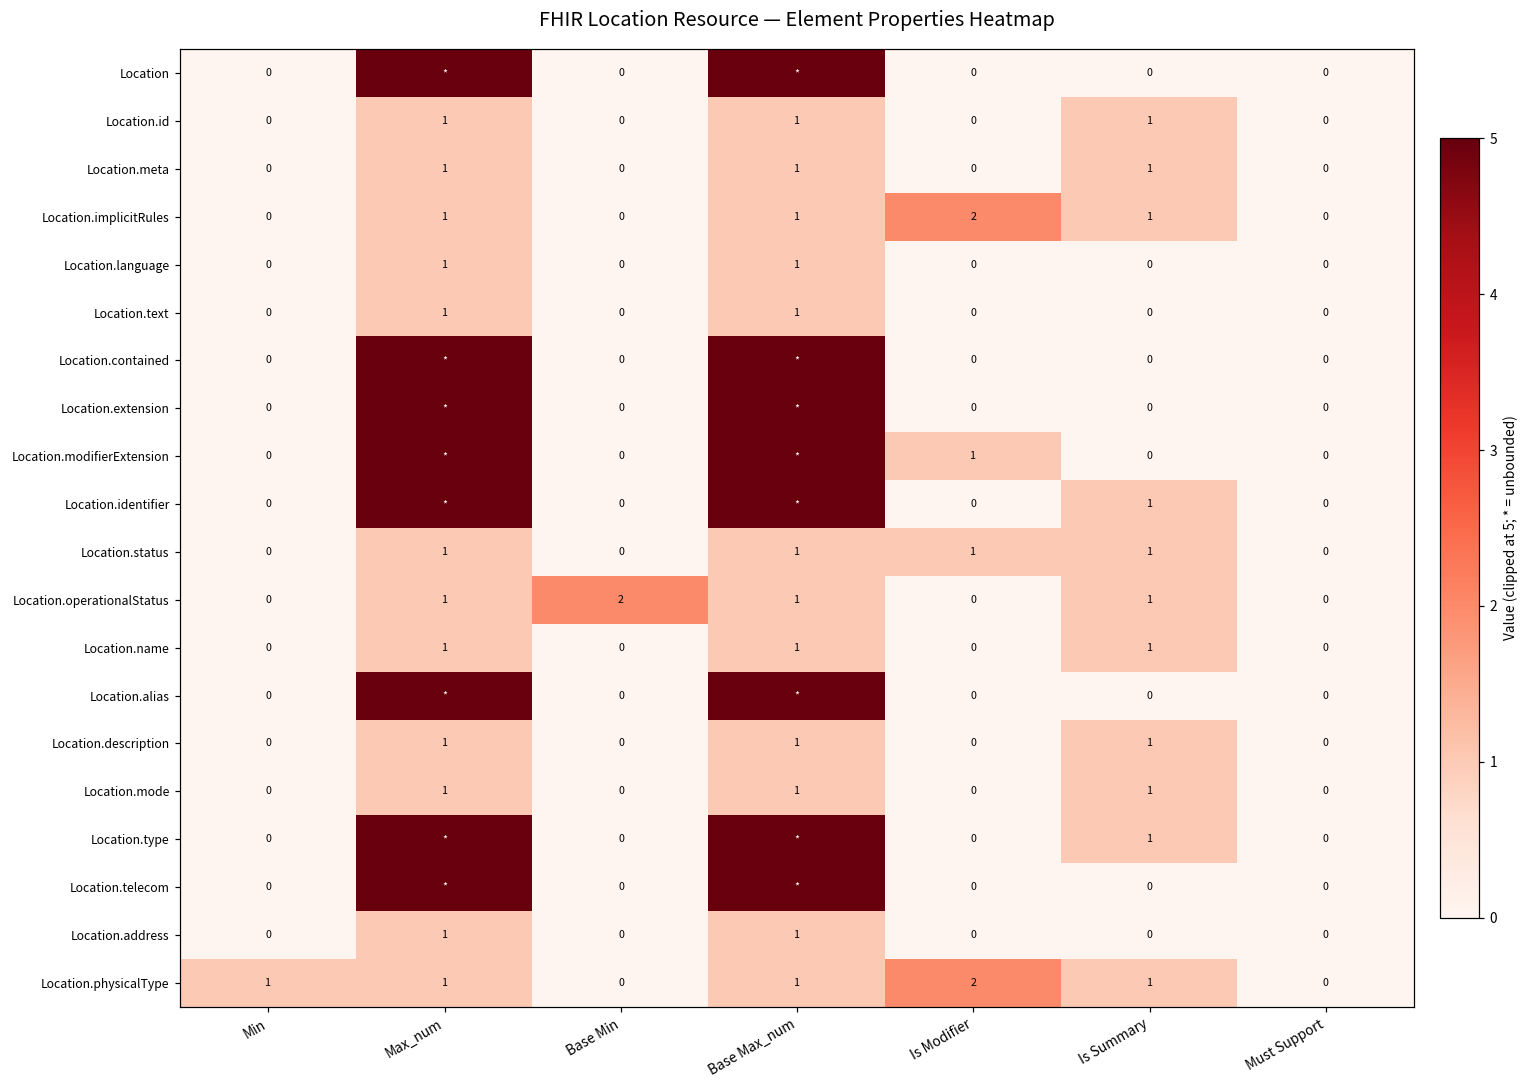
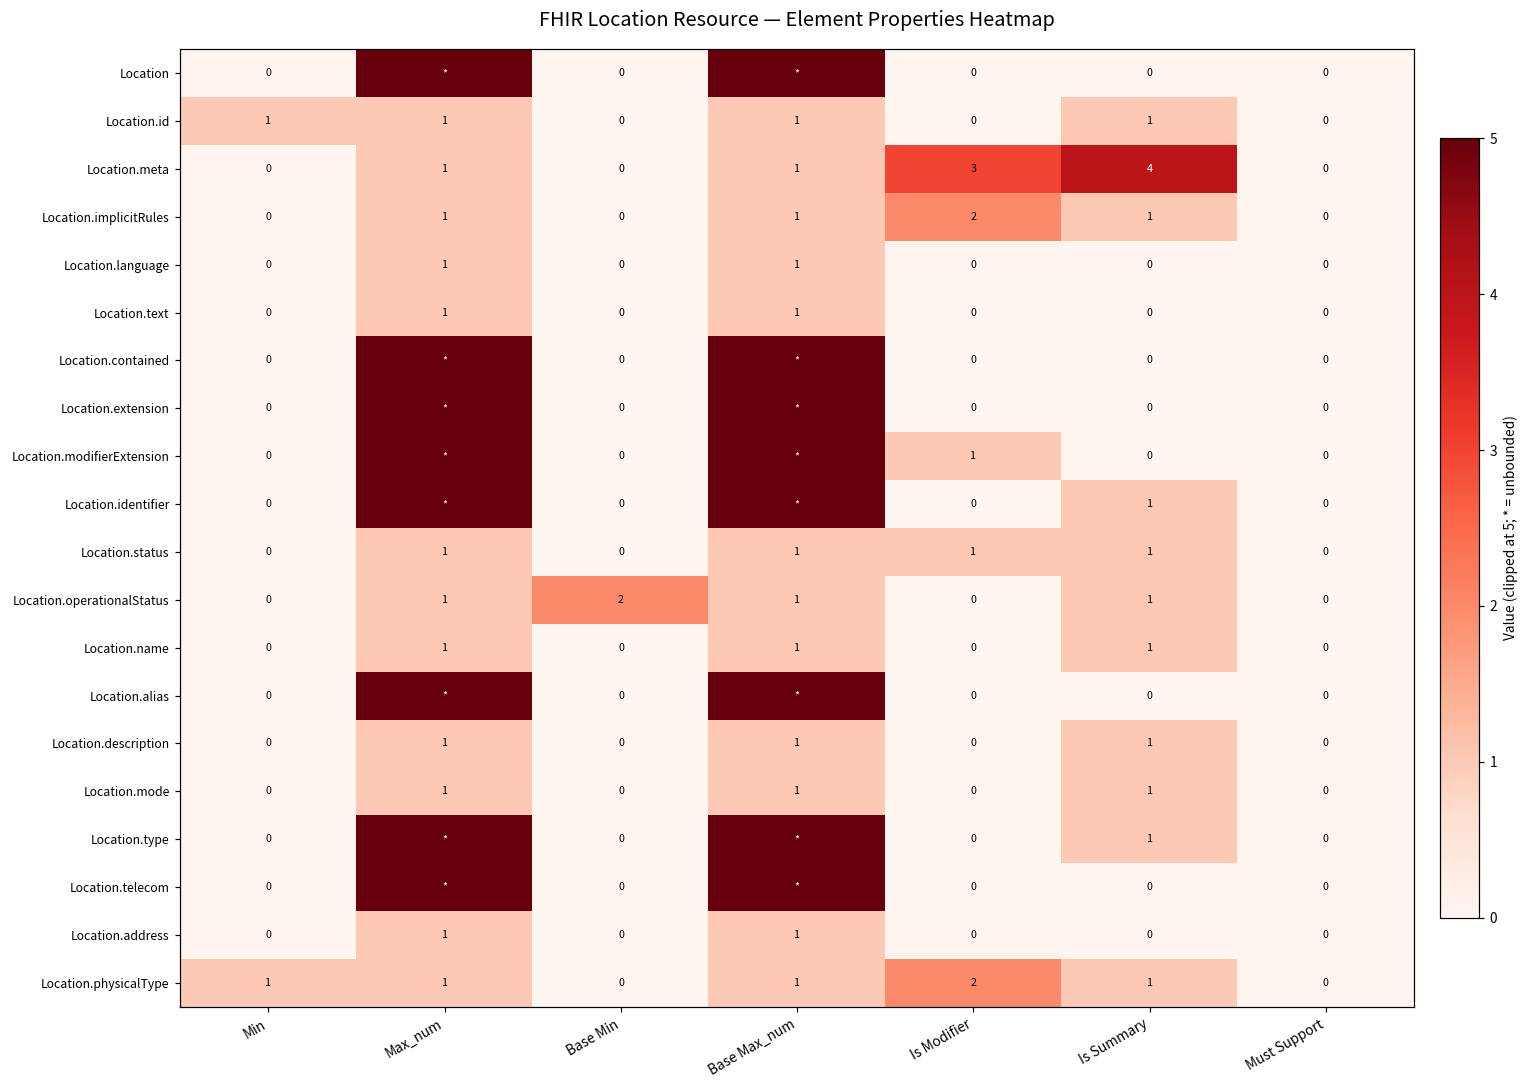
  {
    "Location": {
      "Min": 0,
      "Base Min": 0,
      "Is Modifier": 0,
      "Is Summary": 0,
      "Must Support": 0
    },
    "Location.id": {
-     "Min": 0,
+     "Min": 1,
      "Max_num": 1,
      "Base Min": 0,
      "Base Max_num": 1,
      "Is Modifier": 0,
      "Is Summary": 1,
      "Must Support": 0
    },
    "Location.meta": {
      "Min": 0,
      "Max_num": 1,
      "Base Min": 0,
      "Base Max_num": 1,
-     "Is Modifier": 0,
-     "Is Summary": 1,
+     "Is Modifier": 3,
+     "Is Summary": 4,
      "Must Support": 0
    },
    "Location.implicitRules": {
      "Min": 0,
      "Max_num": 1,
      "Base Min": 0,
      "Base Max_num": 1,
      "Is Modifier": 2,
      "Is Summary": 1,
      "Must Support": 0
    },
    "Location.language": {
      "Min": 0,
      "Max_num": 1,
      "Base Min": 0,
      "Base Max_num": 1,
      "Is Modifier": 0,
      "Is Summary": 0,
      "Must Support": 0
    },
    "Location.text": {
      "Min": 0,
      "Max_num": 1,
      "Base Min": 0,
      "Base Max_num": 1,
      "Is Modifier": 0,
      "Is Summary": 0,
      "Must Support": 0
    },
    "Location.contained": {
      "Min": 0,
      "Base Min": 0,
      "Is Modifier": 0,
      "Is Summary": 0,
      "Must Support": 0
    },
    "Location.extension": {
      "Min": 0,
      "Base Min": 0,
      "Is Modifier": 0,
      "Is Summary": 0,
      "Must Support": 0
    },
    "Location.modifierExtension": {
      "Min": 0,
      "Base Min": 0,
      "Is Modifier": 1,
      "Is Summary": 0,
      "Must Support": 0
    },
    "Location.identifier": {
      "Min": 0,
      "Base Min": 0,
      "Is Modifier": 0,
      "Is Summary": 1,
      "Must Support": 0
    },
    "Location.status": {
      "Min": 0,
      "Max_num": 1,
      "Base Min": 0,
      "Base Max_num": 1,
      "Is Modifier": 1,
      "Is Summary": 1,
      "Must Support": 0
    },
    "Location.operationalStatus": {
      "Min": 0,
      "Max_num": 1,
      "Base Min": 2,
      "Base Max_num": 1,
      "Is Modifier": 0,
      "Is Summary": 1,
      "Must Support": 0
    },
    "Location.name": {
      "Min": 0,
      "Max_num": 1,
      "Base Min": 0,
      "Base Max_num": 1,
      "Is Modifier": 0,
      "Is Summary": 1,
      "Must Support": 0
    },
    "Location.alias": {
      "Min": 0,
      "Base Min": 0,
      "Is Modifier": 0,
      "Is Summary": 0,
      "Must Support": 0
    },
    "Location.description": {
      "Min": 0,
      "Max_num": 1,
      "Base Min": 0,
      "Base Max_num": 1,
      "Is Modifier": 0,
      "Is Summary": 1,
      "Must Support": 0
    },
    "Location.mode": {
      "Min": 0,
      "Max_num": 1,
      "Base Min": 0,
      "Base Max_num": 1,
      "Is Modifier": 0,
      "Is Summary": 1,
      "Must Support": 0
    },
    "Location.type": {
      "Min": 0,
      "Base Min": 0,
      "Is Modifier": 0,
      "Is Summary": 1,
      "Must Support": 0
    },
    "Location.telecom": {
      "Min": 0,
      "Base Min": 0,
      "Is Modifier": 0,
      "Is Summary": 0,
      "Must Support": 0
    },
    "Location.address": {
      "Min": 0,
      "Max_num": 1,
      "Base Min": 0,
      "Base Max_num": 1,
      "Is Modifier": 0,
      "Is Summary": 0,
      "Must Support": 0
    },
    "Location.physicalType": {
      "Min": 1,
      "Max_num": 1,
      "Base Min": 0,
      "Base Max_num": 1,
      "Is Modifier": 2,
      "Is Summary": 1,
      "Must Support": 0
    }
  }
